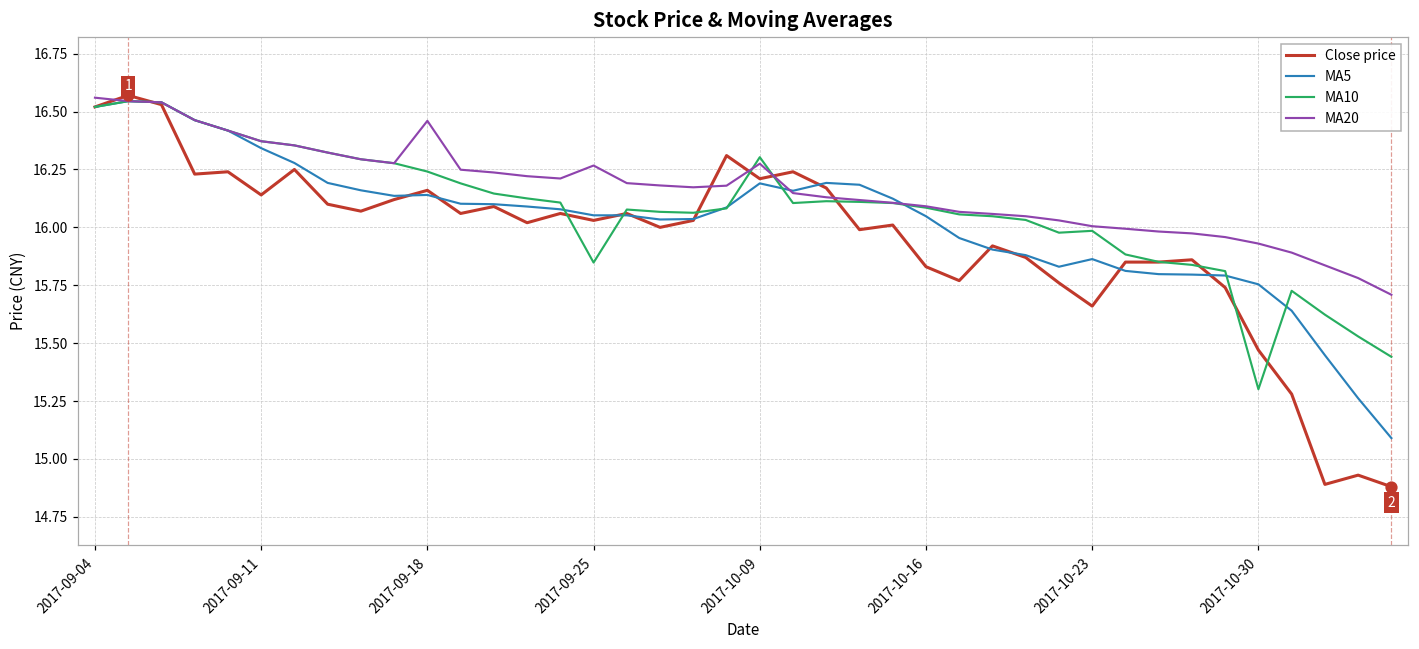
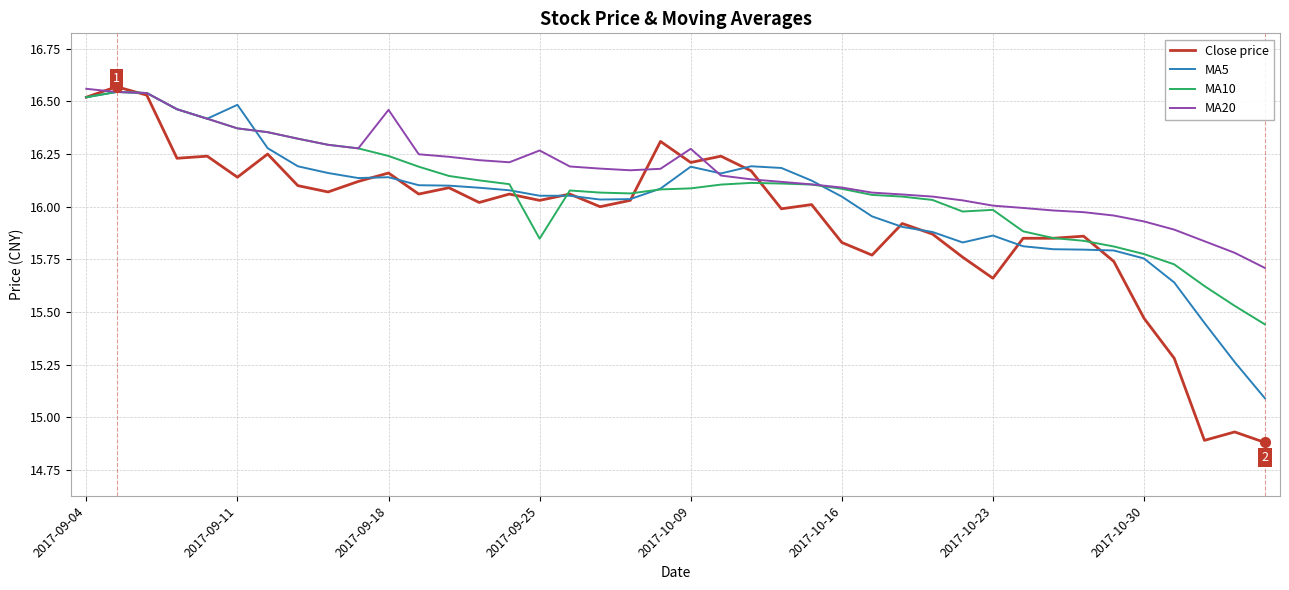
  {
    "MA5": {
-     "2017-09-11": 16.34,
+     "2017-09-11": 16.48,
      "2017-09-18": 16.14,
      "2017-09-25": 16.05,
      "2017-10-09": 16.19,
      "2017-10-16": 16.05,
      "2017-10-23": 15.86,
      "2017-10-30": 15.75
    },
    "MA10": {
      "2017-09-18": 16.24,
      "2017-09-25": 15.85,
-     "2017-10-09": 16.30,
+     "2017-10-09": 16.09,
      "2017-10-23": 15.99,
-     "2017-10-30": 15.30
+     "2017-10-30": 15.78
    },
    "MA20": {
      "2017-09-04": 16.56,
      "2017-09-18": 16.46,
      "2017-09-25": 16.27,
      "2017-10-09": 16.28,
      "2017-10-23": 16.01,
      "2017-10-30": 15.93
    }
  }
